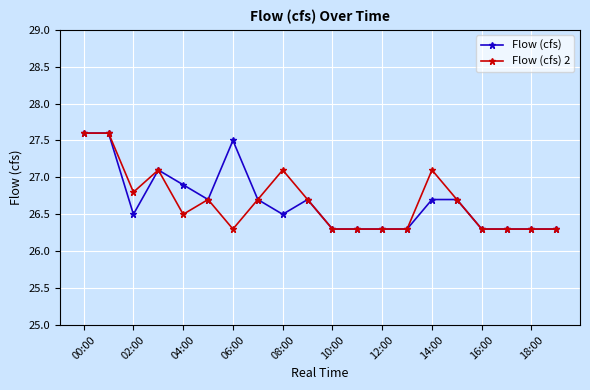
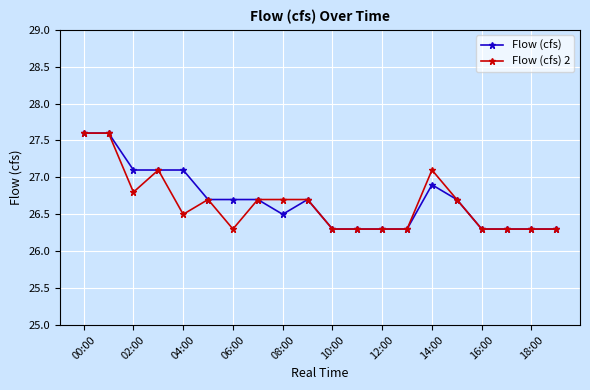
  {
    "Flow (cfs)": {
-     "02:00": 26.5,
-     "04:00": 26.9,
-     "06:00": 27.5,
+     "02:00": 27.1,
+     "04:00": 27.1,
+     "06:00": 26.7,
      "08:00": 26.5,
-     "14:00": 26.7
+     "14:00": 26.9
    },
    "Flow (cfs) 2": {
      "02:00": 26.8,
      "04:00": 26.5,
      "06:00": 26.3,
-     "08:00": 27.1,
+     "08:00": 26.7,
      "14:00": 27.1
    }
  }
